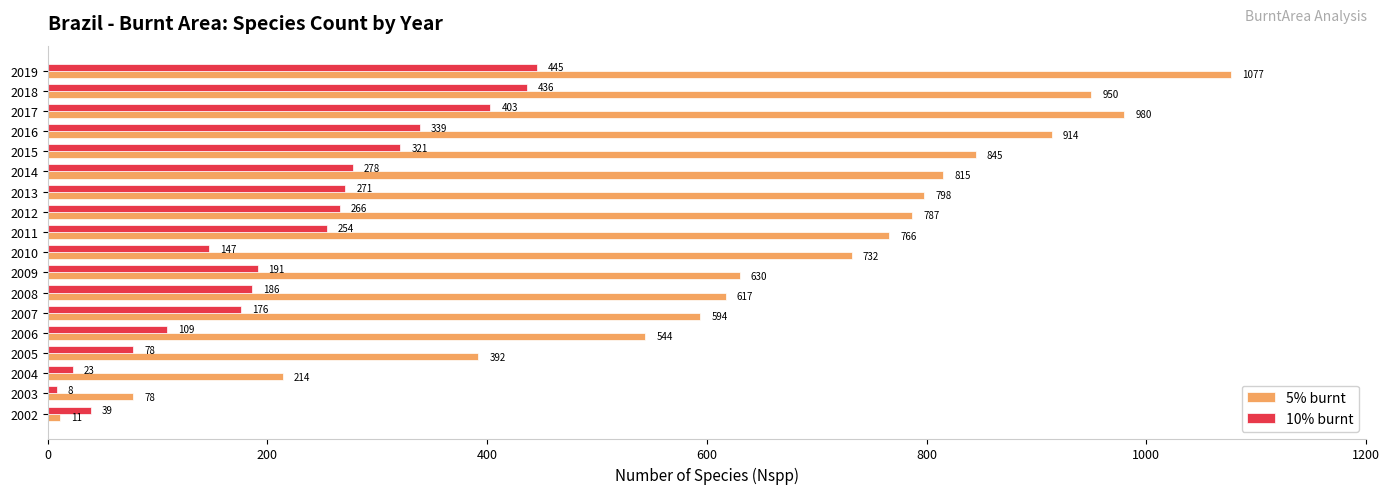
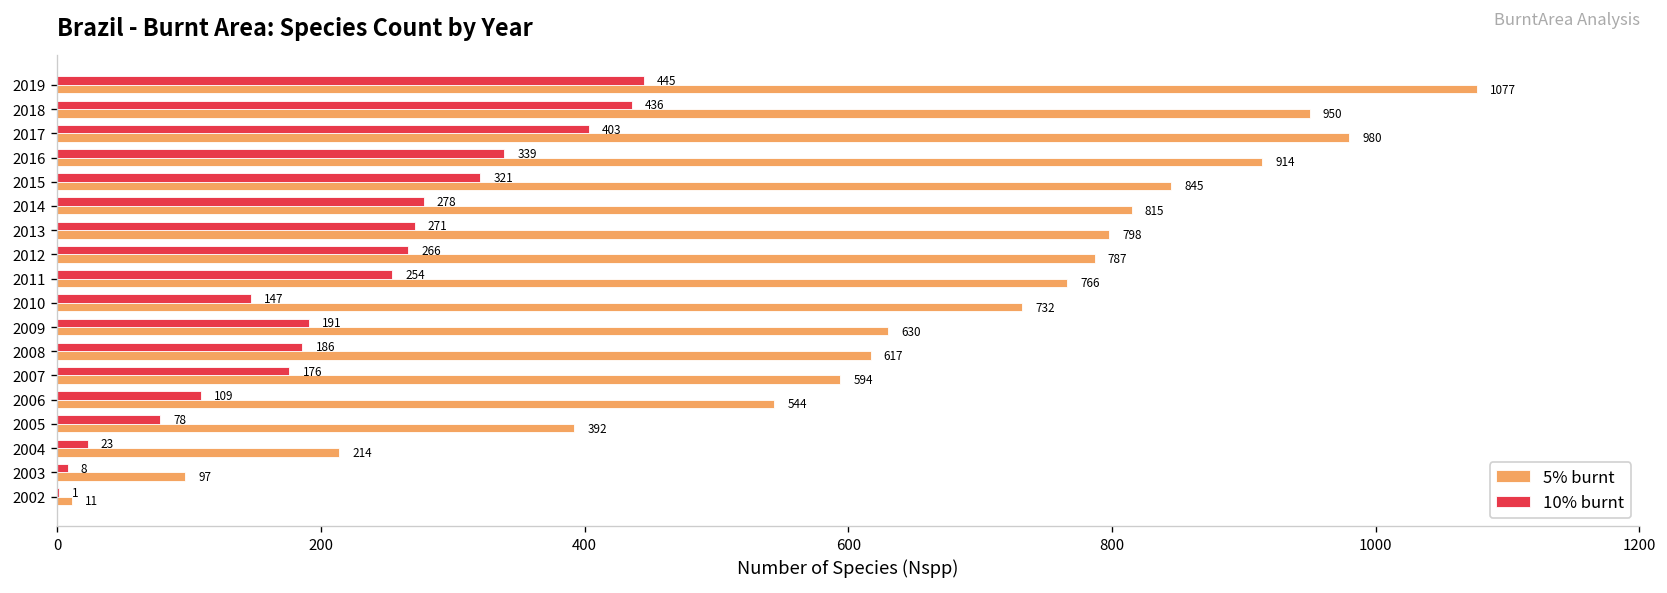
  {
    "5% burnt": {
      "2019": 1077,
      "2018": 950,
      "2017": 980,
      "2016": 914,
      "2015": 845,
      "2014": 815,
      "2013": 798,
      "2012": 787,
      "2011": 766,
      "2010": 732,
      "2009": 630,
      "2008": 617,
      "2007": 594,
      "2006": 544,
      "2005": 392,
      "2004": 214,
-     "2003": 78,
+     "2003": 97,
      "2002": 11
    },
    "10% burnt": {
      "2019": 445,
      "2018": 436,
      "2017": 403,
      "2016": 339,
      "2015": 321,
      "2014": 278,
      "2013": 271,
      "2012": 266,
      "2011": 254,
      "2010": 147,
      "2009": 191,
      "2008": 186,
      "2007": 176,
      "2006": 109,
      "2005": 78,
      "2004": 23,
      "2003": 8,
-     "2002": 39
+     "2002": 1
    }
  }
